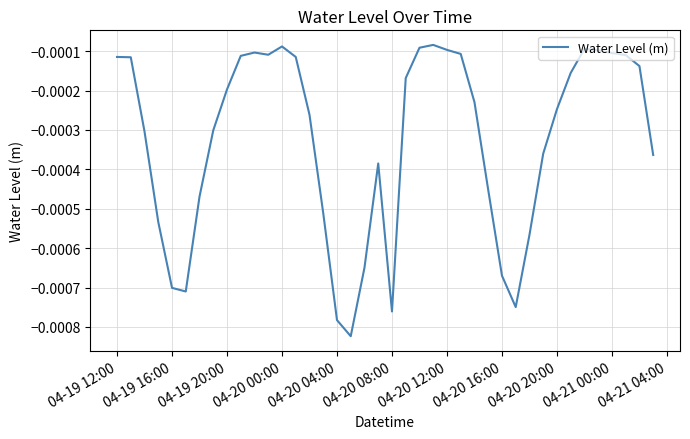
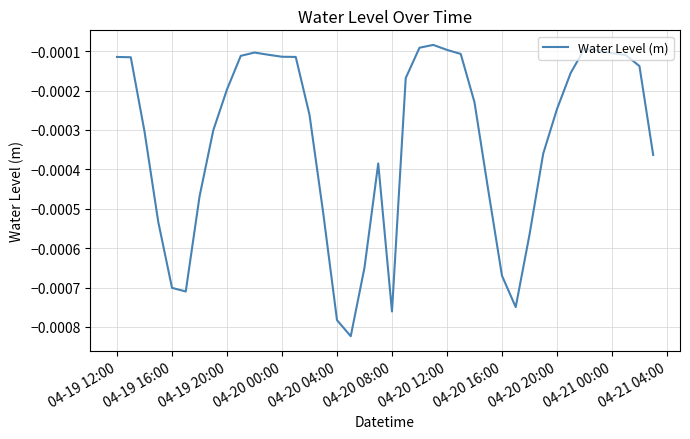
  {
    "04-19 12:00": -0.00011,
    "04-19 16:00": -0.00070,
    "04-19 20:00": -0.00020,
-   "04-20 00:00": -0.00009,
+   "04-20 00:00": -0.00011,
    "04-20 04:00": -0.00078,
    "04-20 08:00": -0.00076,
    "04-20 12:00": -0.00010,
    "04-20 16:00": -0.00067,
    "04-20 20:00": -0.00025
  }
